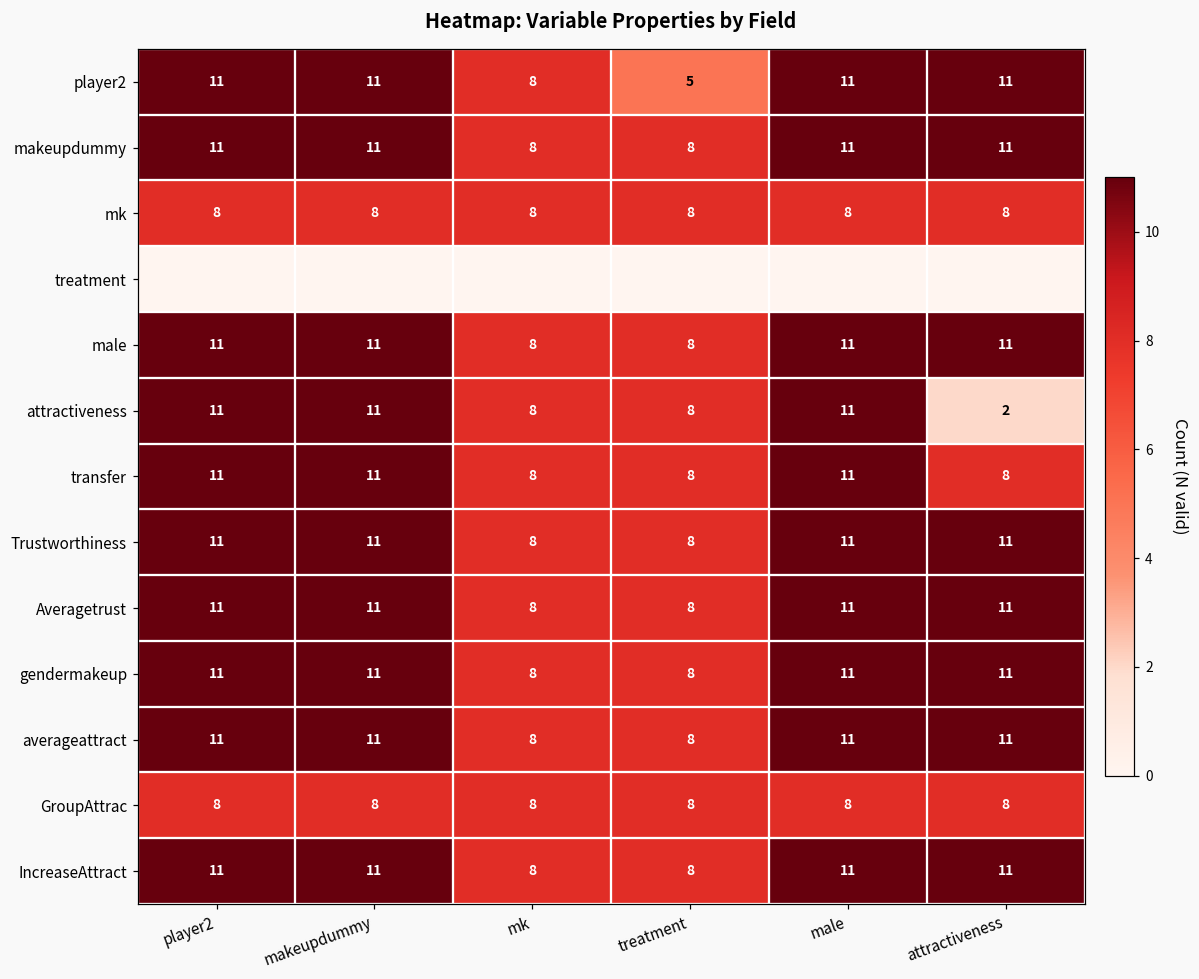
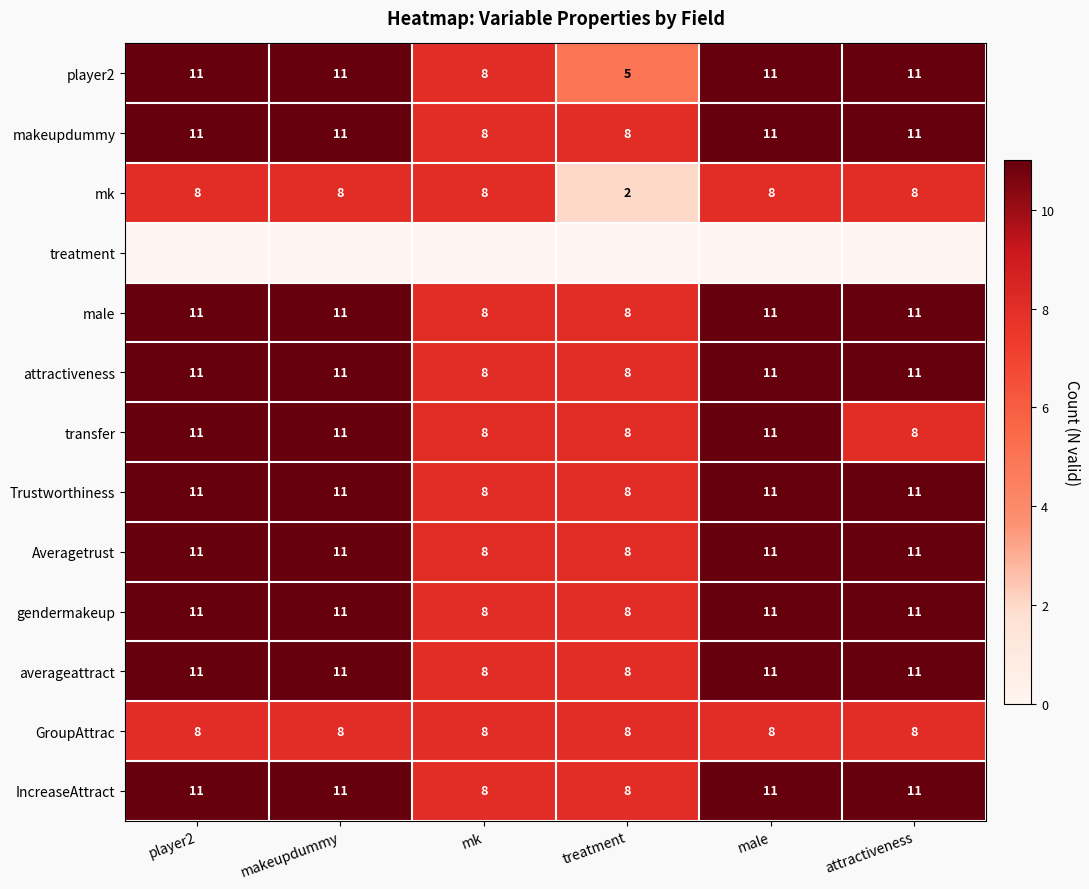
  {
    "player2": {
      "player2": 11,
      "makeupdummy": 11,
      "mk": 8,
      "treatment": 5,
      "male": 11,
      "attractiveness": 11
    },
    "makeupdummy": {
      "player2": 11,
      "makeupdummy": 11,
      "mk": 8,
      "treatment": 8,
      "male": 11,
      "attractiveness": 11
    },
    "mk": {
      "player2": 8,
      "makeupdummy": 8,
      "mk": 8,
-     "treatment": 8,
+     "treatment": 2,
      "male": 8,
      "attractiveness": 8
    },
    "male": {
      "player2": 11,
      "makeupdummy": 11,
      "mk": 8,
      "treatment": 8,
      "male": 11,
      "attractiveness": 11
    },
    "attractiveness": {
      "player2": 11,
      "makeupdummy": 11,
      "mk": 8,
      "treatment": 8,
      "male": 11,
-     "attractiveness": 2
+     "attractiveness": 11
    },
    "transfer": {
      "player2": 11,
      "makeupdummy": 11,
      "mk": 8,
      "treatment": 8,
      "male": 11,
      "attractiveness": 8
    },
    "Trustworthiness": {
      "player2": 11,
      "makeupdummy": 11,
      "mk": 8,
      "treatment": 8,
      "male": 11,
      "attractiveness": 11
    },
    "Averagetrust": {
      "player2": 11,
      "makeupdummy": 11,
      "mk": 8,
      "treatment": 8,
      "male": 11,
      "attractiveness": 11
    },
    "gendermakeup": {
      "player2": 11,
      "makeupdummy": 11,
      "mk": 8,
      "treatment": 8,
      "male": 11,
      "attractiveness": 11
    },
    "averageattract": {
      "player2": 11,
      "makeupdummy": 11,
      "mk": 8,
      "treatment": 8,
      "male": 11,
      "attractiveness": 11
    },
    "GroupAttrac": {
      "player2": 8,
      "makeupdummy": 8,
      "mk": 8,
      "treatment": 8,
      "male": 8,
      "attractiveness": 8
    },
    "IncreaseAttract": {
      "player2": 11,
      "makeupdummy": 11,
      "mk": 8,
      "treatment": 8,
      "male": 11,
      "attractiveness": 11
    }
  }
